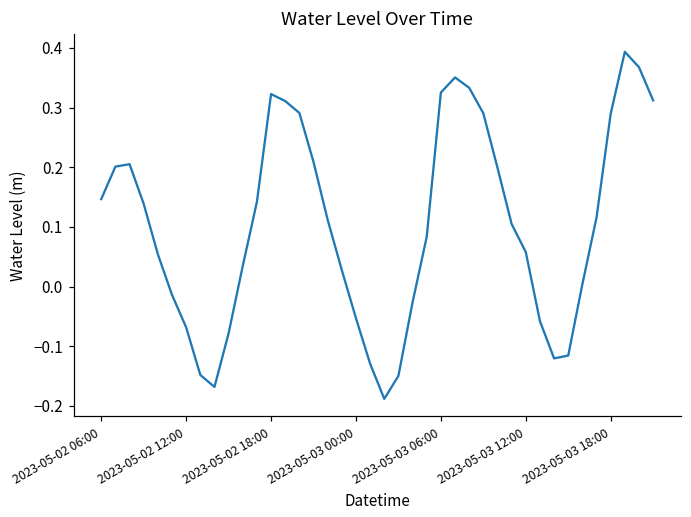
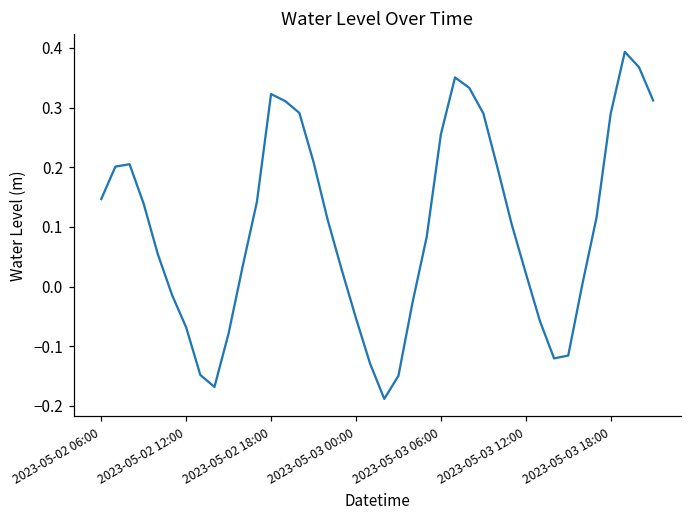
  {
    "2023-05-02 06:00": 0.15,
    "2023-05-02 12:00": -0.07,
    "2023-05-02 18:00": 0.32,
    "2023-05-03 00:00": -0.05,
-   "2023-05-03 06:00": 0.33,
-   "2023-05-03 12:00": 0.06,
+   "2023-05-03 06:00": 0.26,
+   "2023-05-03 12:00": 0.02,
    "2023-05-03 18:00": 0.29
  }
